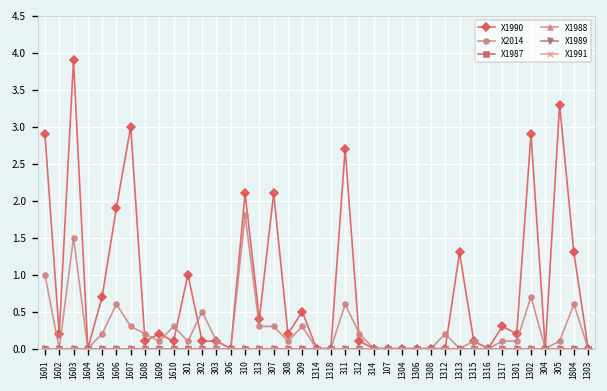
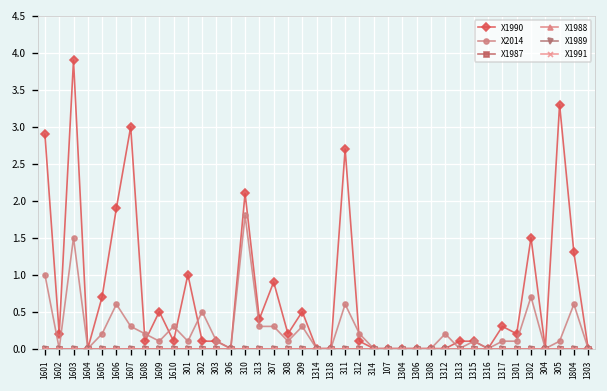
  {
    "X1990": {
      "1601": 2.9,
      "1602": 0.2,
      "1603": 3.9,
      "1605": 0.7,
      "1606": 1.9,
      "1607": 3.0,
      "1608": 0.1,
-     "1609": 0.2,
+     "1609": 0.5,
      "1610": 0.1,
      "301": 1.0,
      "302": 0.1,
      "310": 2.1,
      "313": 0.4,
-     "307": 2.1,
+     "307": 0.9,
      "308": 0.2,
      "309": 0.5,
      "311": 2.7,
      "312": 0.1,
-     "1313": 1.3,
+     "1313": 0.1,
      "1317": 0.3,
      "1301": 0.2,
-     "1302": 2.9,
+     "1302": 1.5,
      "305": 3.3,
      "1804": 1.3
    }
  }
